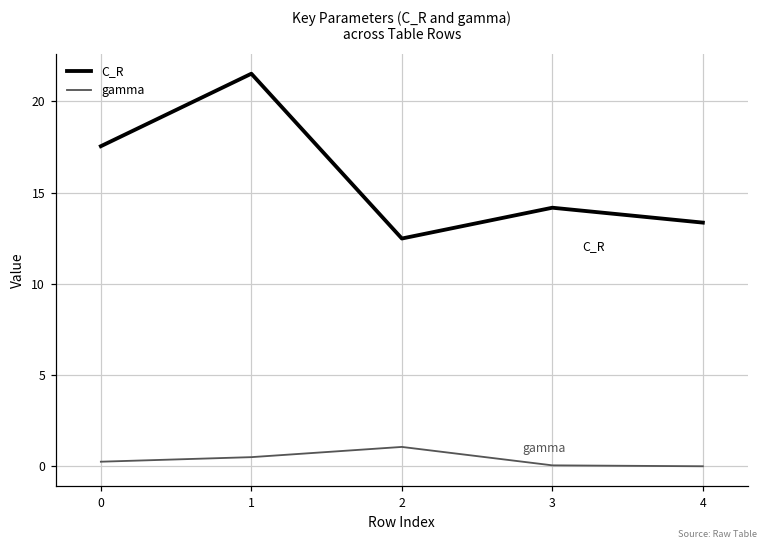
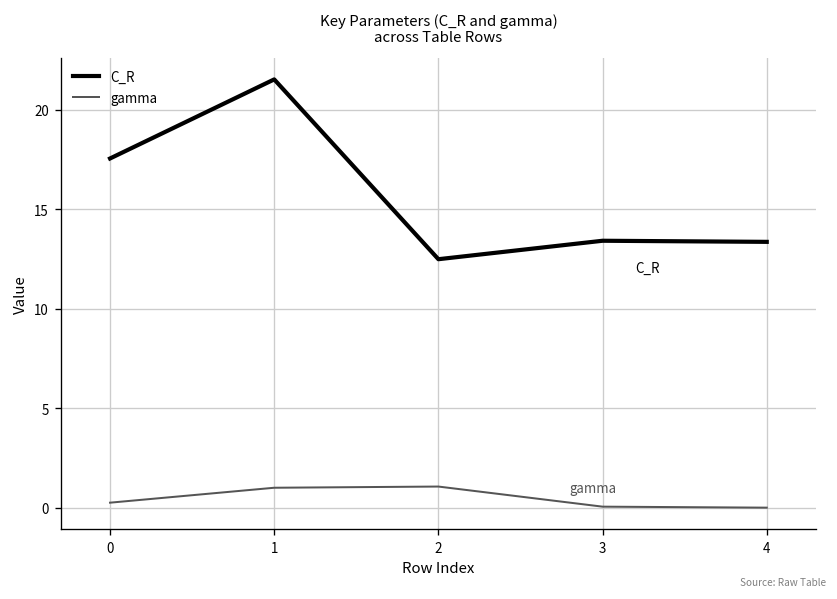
  {
    "C_R": {
      "0": 17.5,
      "1": 21.5,
      "2": 12.5,
-     "3": 14.2,
+     "3": 13.4,
      "4": 13.4
    },
    "gamma": {
      "0": 0.3,
-     "1": 0.5,
+     "1": 1.0,
      "2": 1.1,
      "3": 0.1,
      "4": 0.0
    }
  }
